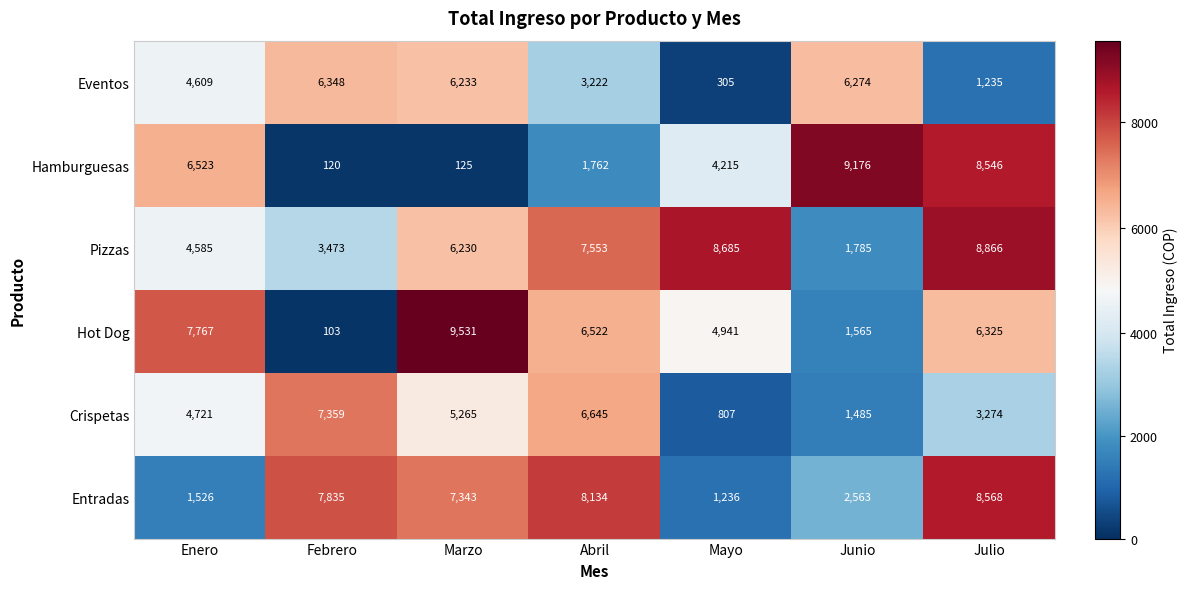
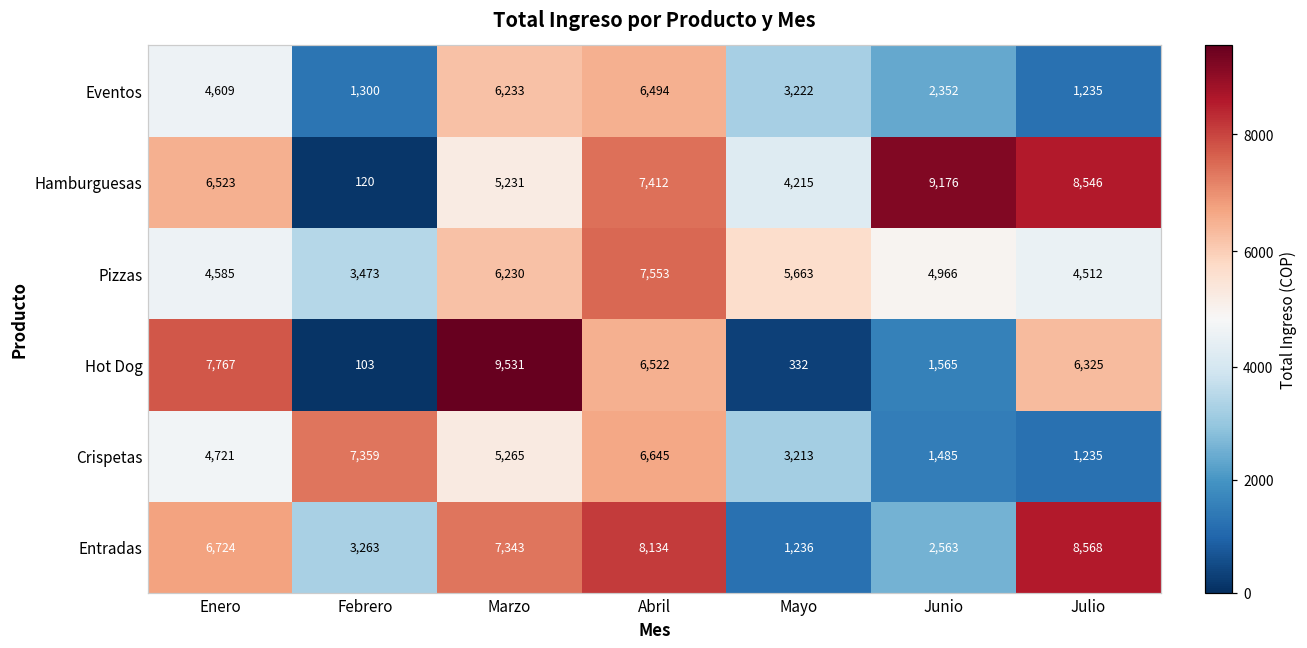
  {
    "Eventos": {
      "Enero": "4,609",
-     "Febrero": "6,348",
+     "Febrero": "1,300",
      "Marzo": "6,233",
-     "Abril": "3,222",
-     "Mayo": "305",
-     "Junio": "6,274",
+     "Abril": "6,494",
+     "Mayo": "3,222",
+     "Junio": "2,352",
      "Julio": "1,235"
    },
    "Hamburguesas": {
      "Enero": "6,523",
      "Febrero": "120",
-     "Marzo": "125",
-     "Abril": "1,762",
+     "Marzo": "5,231",
+     "Abril": "7,412",
      "Mayo": "4,215",
      "Junio": "9,176",
      "Julio": "8,546"
    },
    "Pizzas": {
      "Enero": "4,585",
      "Febrero": "3,473",
      "Marzo": "6,230",
      "Abril": "7,553",
-     "Mayo": "8,685",
-     "Junio": "1,785",
-     "Julio": "8,866"
+     "Mayo": "5,663",
+     "Junio": "4,966",
+     "Julio": "4,512"
    },
    "Hot Dog": {
      "Enero": "7,767",
      "Febrero": "103",
      "Marzo": "9,531",
      "Abril": "6,522",
-     "Mayo": "4,941",
+     "Mayo": "332",
      "Junio": "1,565",
      "Julio": "6,325"
    },
    "Crispetas": {
      "Enero": "4,721",
      "Febrero": "7,359",
      "Marzo": "5,265",
      "Abril": "6,645",
-     "Mayo": "807",
+     "Mayo": "3,213",
      "Junio": "1,485",
-     "Julio": "3,274"
+     "Julio": "1,235"
    },
    "Entradas": {
-     "Enero": "1,526",
-     "Febrero": "7,835",
+     "Enero": "6,724",
+     "Febrero": "3,263",
      "Marzo": "7,343",
      "Abril": "8,134",
      "Mayo": "1,236",
      "Junio": "2,563",
      "Julio": "8,568"
    }
  }
